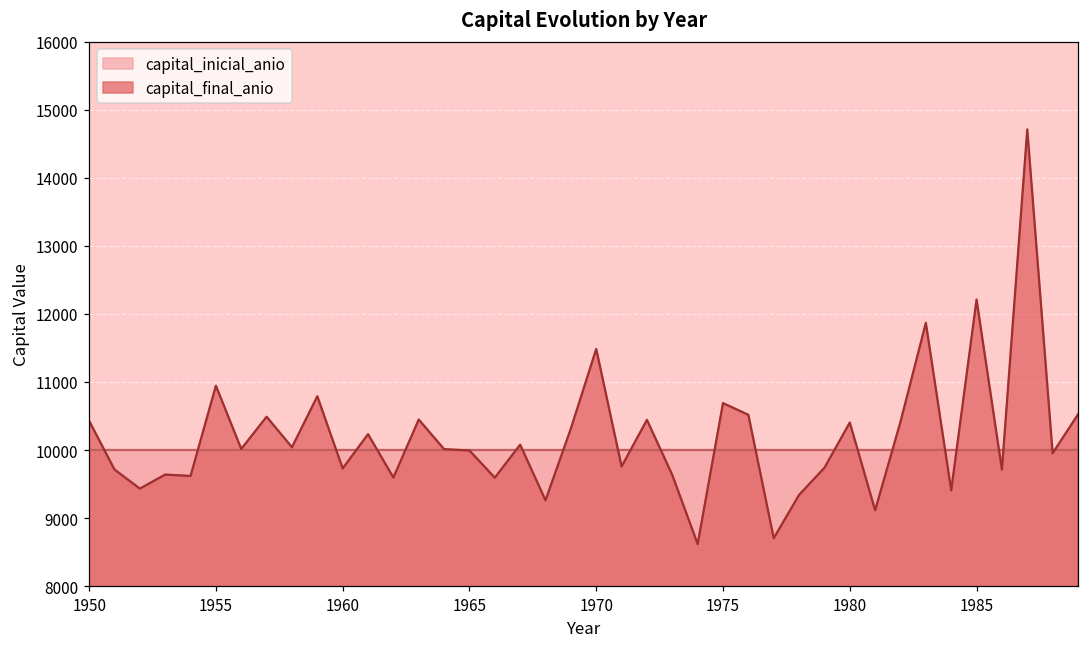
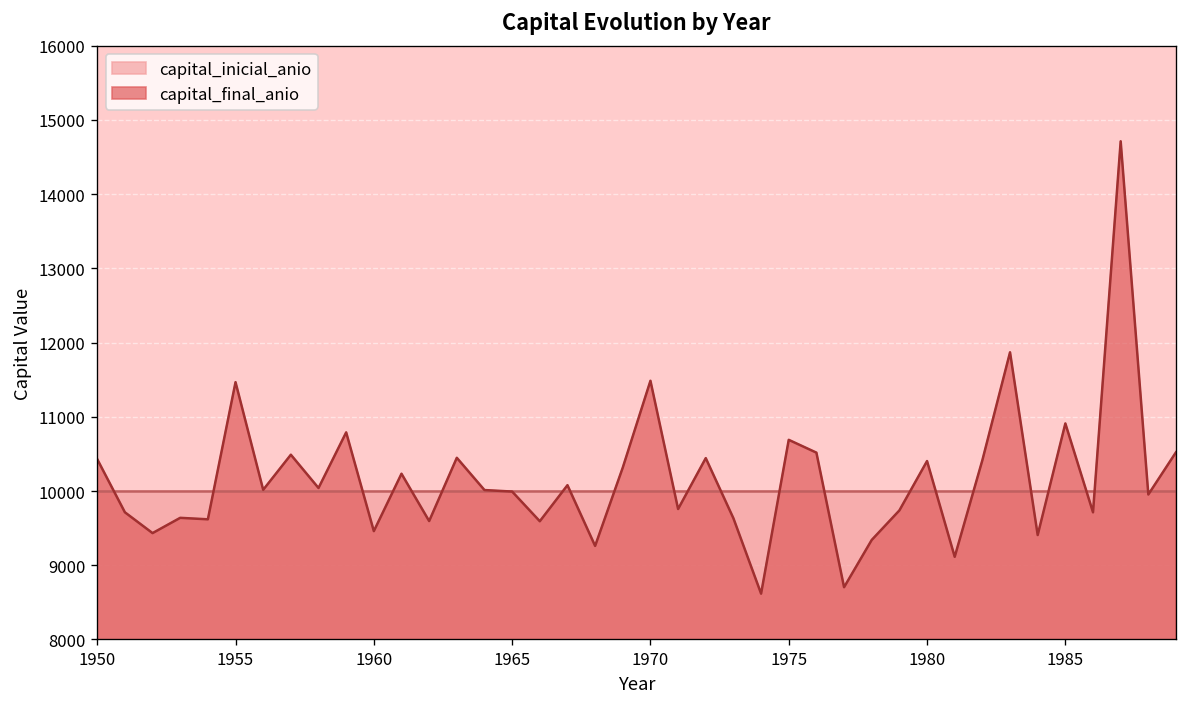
  {
    "capital_inicial_anio": {
      "1950": 10000,
      "1955": 10000,
      "1960": 10000,
      "1970": 10000,
      "1975": 10000,
      "1980": 10000,
      "1985": 10000
    },
    "capital_final_anio": {
      "1950": 10400,
-     "1955": 10900,
-     "1960": 9700,
+     "1955": 11500,
+     "1960": 9500,
      "1970": 11500,
      "1975": 10700,
      "1980": 10400,
-     "1985": 12200
+     "1985": 10900
    }
  }
